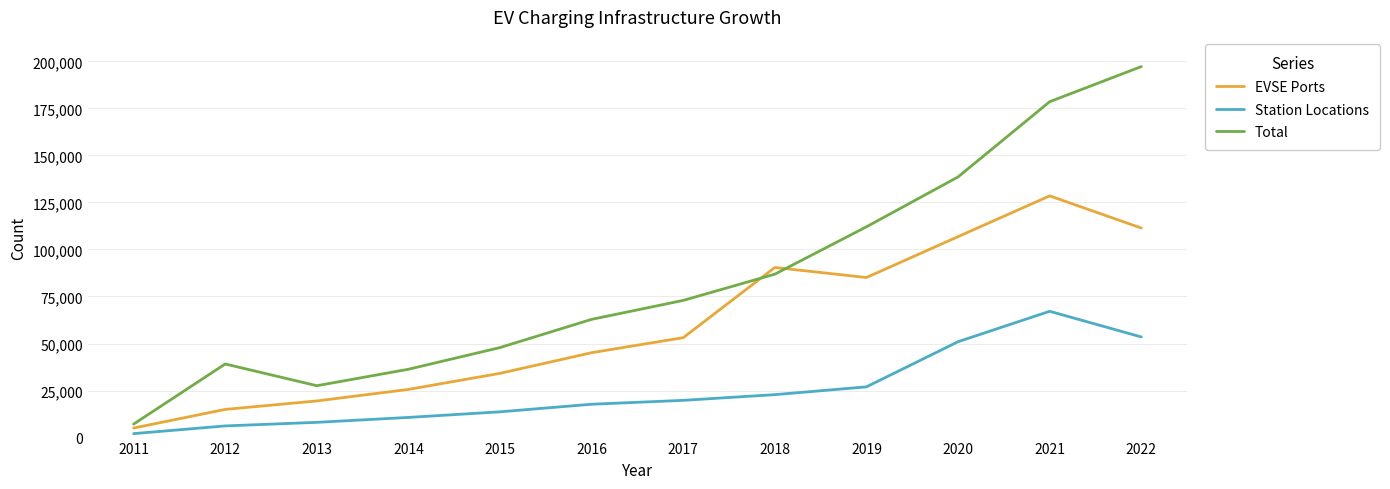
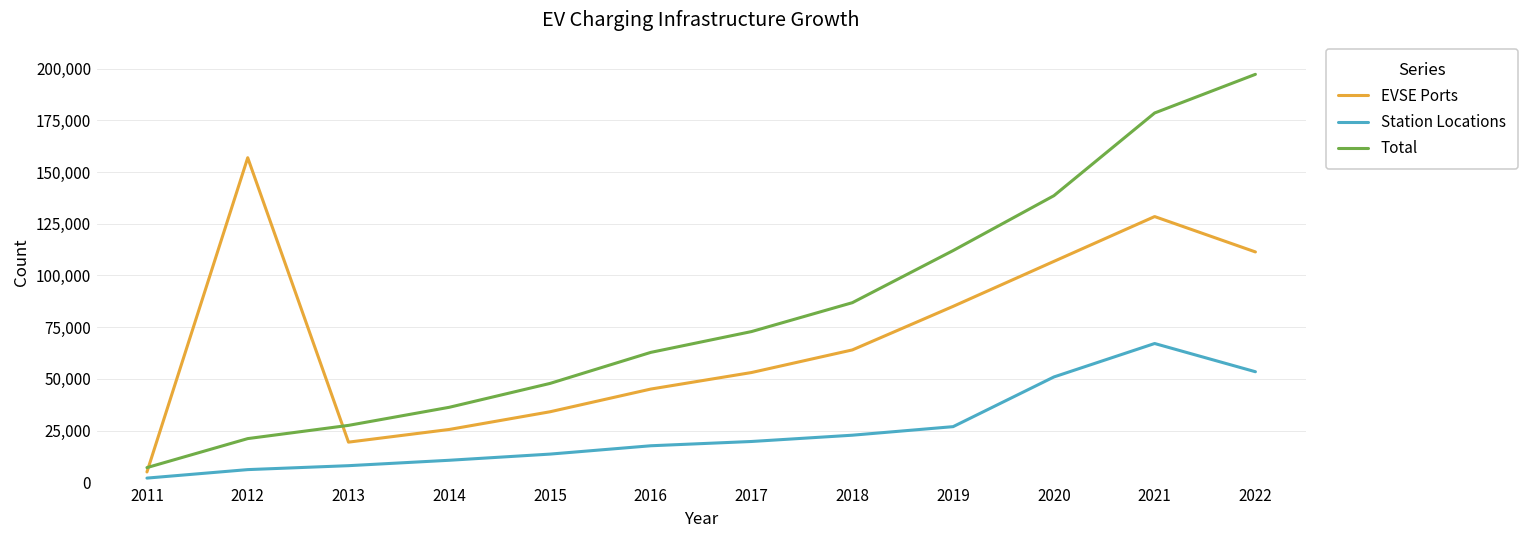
  {
    "EVSE Ports": {
      "2011": "5,000",
-     "2012": "15,000",
+     "2012": "157,000",
      "2013": "19,000",
      "2014": "26,000",
      "2015": "34,000",
      "2016": "45,000",
      "2017": "53,000",
-     "2018": "90,000",
+     "2018": "64,000",
      "2019": "85,000",
      "2020": "107,000",
      "2021": "128,000",
      "2022": "111,000"
    },
    "Station Locations": {
      "2011": "2,000",
      "2012": "6,000",
      "2013": "8,000",
      "2014": "11,000",
      "2015": "14,000",
      "2016": "18,000",
      "2017": "20,000",
      "2018": "23,000",
      "2019": "27,000",
      "2020": "51,000",
      "2021": "67,000",
      "2022": "53,000"
    },
    "Total": {
      "2011": "7,000",
-     "2012": "39,000",
+     "2012": "21,000",
      "2013": "28,000",
      "2014": "36,000",
      "2015": "48,000",
      "2016": "63,000",
      "2017": "73,000",
      "2018": "87,000",
      "2019": "112,000",
      "2020": "139,000",
      "2021": "179,000",
      "2022": "197,000"
    }
  }
